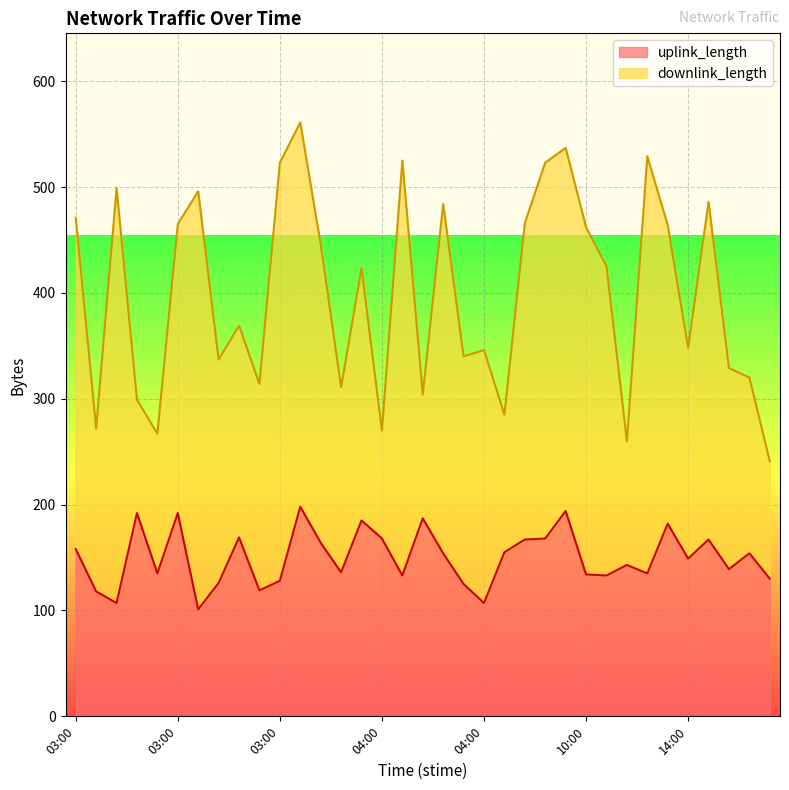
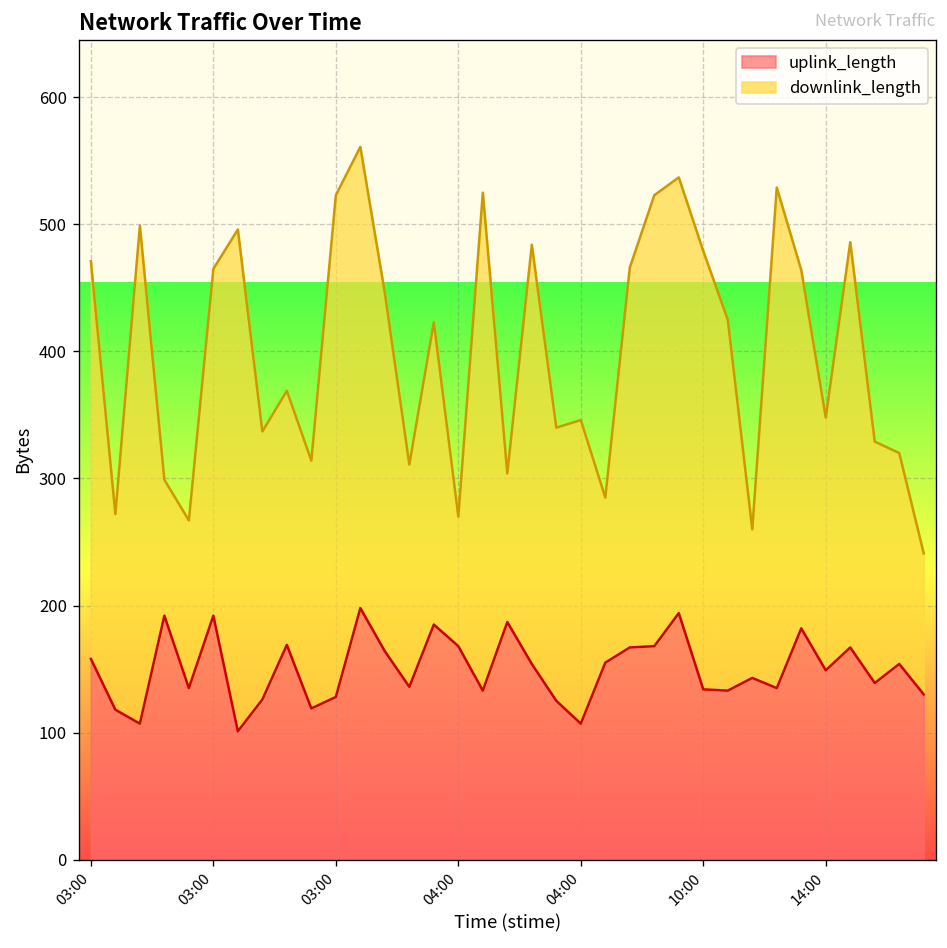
  {
    "uplink_length": {
      "10:00": 134,
      "14:00": 149
    },
    "downlink_length": {
-     "10:00": 328,
+     "10:00": 345,
      "14:00": 199
    }
  }
